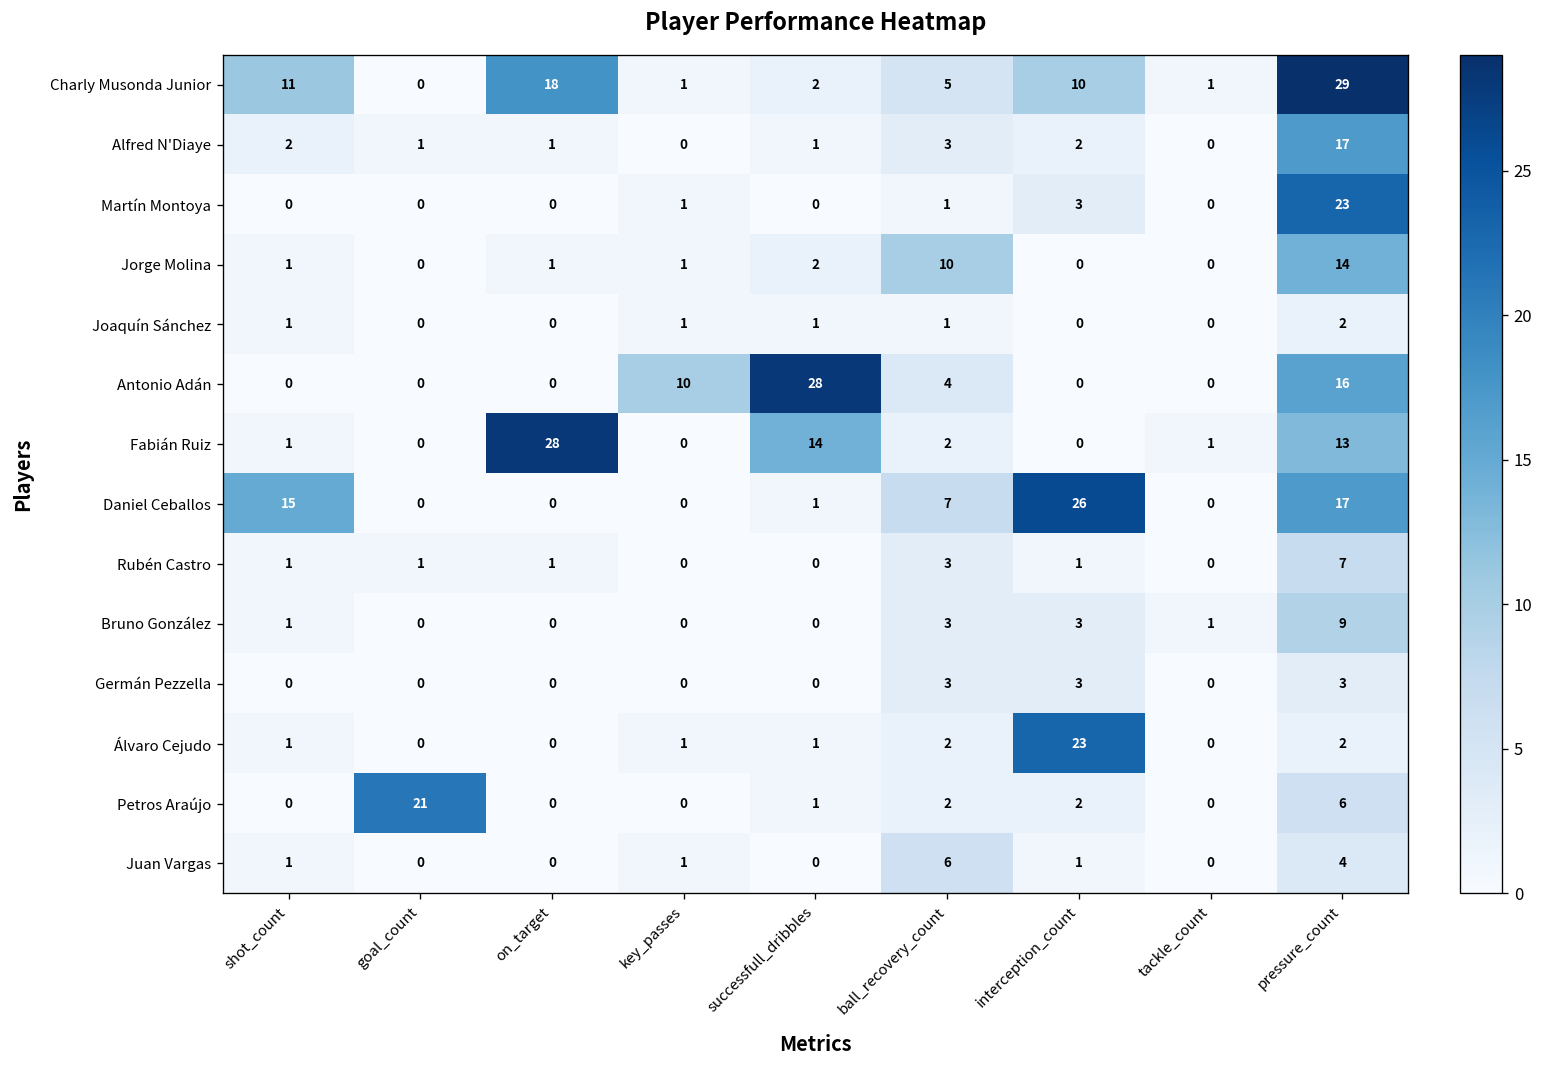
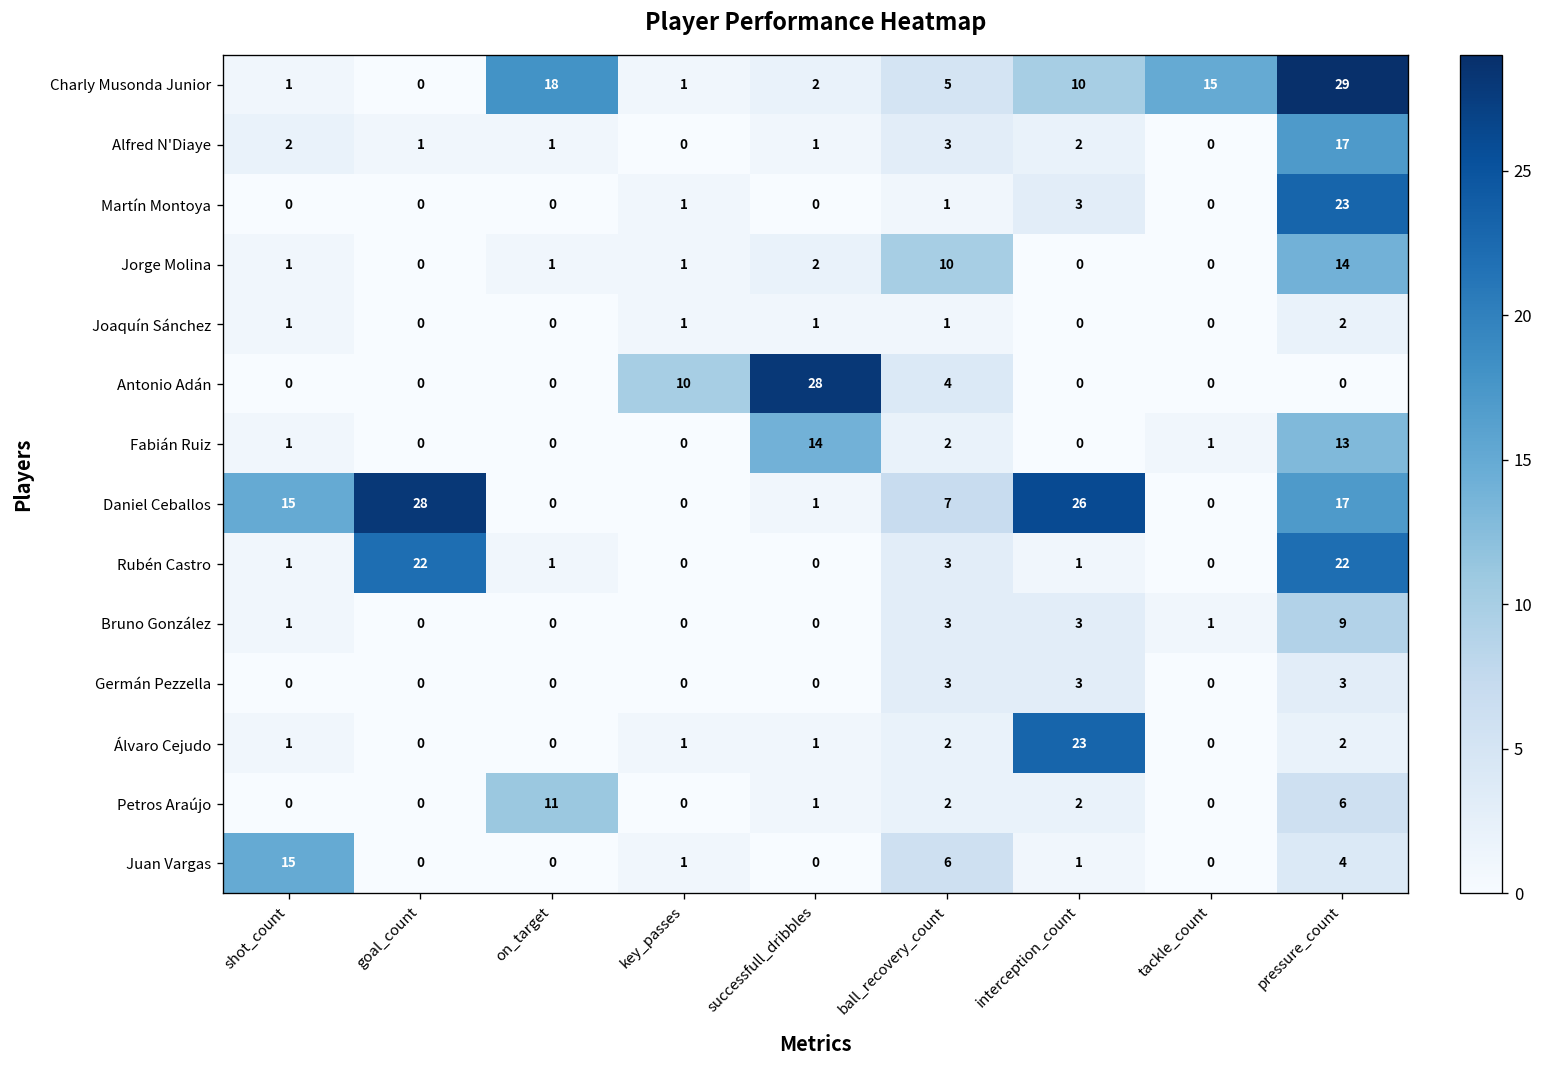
  {
    "Charly Musonda Junior": {
-     "shot_count": 11,
+     "shot_count": 1,
      "goal_count": 0,
      "on_target": 18,
      "key_passes": 1,
      "successfull_dribbles": 2,
      "ball_recovery_count": 5,
      "interception_count": 10,
-     "tackle_count": 1,
+     "tackle_count": 15,
      "pressure_count": 29
    },
    "Alfred N'Diaye": {
      "shot_count": 2,
      "goal_count": 1,
      "on_target": 1,
      "key_passes": 0,
      "successfull_dribbles": 1,
      "ball_recovery_count": 3,
      "interception_count": 2,
      "tackle_count": 0,
      "pressure_count": 17
    },
    "Martín Montoya": {
      "shot_count": 0,
      "goal_count": 0,
      "on_target": 0,
      "key_passes": 1,
      "successfull_dribbles": 0,
      "ball_recovery_count": 1,
      "interception_count": 3,
      "tackle_count": 0,
      "pressure_count": 23
    },
    "Jorge Molina": {
      "shot_count": 1,
      "goal_count": 0,
      "on_target": 1,
      "key_passes": 1,
      "successfull_dribbles": 2,
      "ball_recovery_count": 10,
      "interception_count": 0,
      "tackle_count": 0,
      "pressure_count": 14
    },
    "Joaquín Sánchez": {
      "shot_count": 1,
      "goal_count": 0,
      "on_target": 0,
      "key_passes": 1,
      "successfull_dribbles": 1,
      "ball_recovery_count": 1,
      "interception_count": 0,
      "tackle_count": 0,
      "pressure_count": 2
    },
    "Antonio Adán": {
      "shot_count": 0,
      "goal_count": 0,
      "on_target": 0,
      "key_passes": 10,
      "successfull_dribbles": 28,
      "ball_recovery_count": 4,
      "interception_count": 0,
      "tackle_count": 0,
-     "pressure_count": 16
+     "pressure_count": 0
    },
    "Fabián Ruiz": {
      "shot_count": 1,
      "goal_count": 0,
-     "on_target": 28,
+     "on_target": 0,
      "key_passes": 0,
      "successfull_dribbles": 14,
      "ball_recovery_count": 2,
      "interception_count": 0,
      "tackle_count": 1,
      "pressure_count": 13
    },
    "Daniel Ceballos": {
      "shot_count": 15,
-     "goal_count": 0,
+     "goal_count": 28,
      "on_target": 0,
      "key_passes": 0,
      "successfull_dribbles": 1,
      "ball_recovery_count": 7,
      "interception_count": 26,
      "tackle_count": 0,
      "pressure_count": 17
    },
    "Rubén Castro": {
      "shot_count": 1,
-     "goal_count": 1,
+     "goal_count": 22,
      "on_target": 1,
      "key_passes": 0,
      "successfull_dribbles": 0,
      "ball_recovery_count": 3,
      "interception_count": 1,
      "tackle_count": 0,
-     "pressure_count": 7
+     "pressure_count": 22
    },
    "Bruno González": {
      "shot_count": 1,
      "goal_count": 0,
      "on_target": 0,
      "key_passes": 0,
      "successfull_dribbles": 0,
      "ball_recovery_count": 3,
      "interception_count": 3,
      "tackle_count": 1,
      "pressure_count": 9
    },
    "Germán Pezzella": {
      "shot_count": 0,
      "goal_count": 0,
      "on_target": 0,
      "key_passes": 0,
      "successfull_dribbles": 0,
      "ball_recovery_count": 3,
      "interception_count": 3,
      "tackle_count": 0,
      "pressure_count": 3
    },
    "Álvaro Cejudo": {
      "shot_count": 1,
      "goal_count": 0,
      "on_target": 0,
      "key_passes": 1,
      "successfull_dribbles": 1,
      "ball_recovery_count": 2,
      "interception_count": 23,
      "tackle_count": 0,
      "pressure_count": 2
    },
    "Petros Araújo": {
      "shot_count": 0,
-     "goal_count": 21,
-     "on_target": 0,
+     "goal_count": 0,
+     "on_target": 11,
      "key_passes": 0,
      "successfull_dribbles": 1,
      "ball_recovery_count": 2,
      "interception_count": 2,
      "tackle_count": 0,
      "pressure_count": 6
    },
    "Juan Vargas": {
-     "shot_count": 1,
+     "shot_count": 15,
      "goal_count": 0,
      "on_target": 0,
      "key_passes": 1,
      "successfull_dribbles": 0,
      "ball_recovery_count": 6,
      "interception_count": 1,
      "tackle_count": 0,
      "pressure_count": 4
    }
  }
